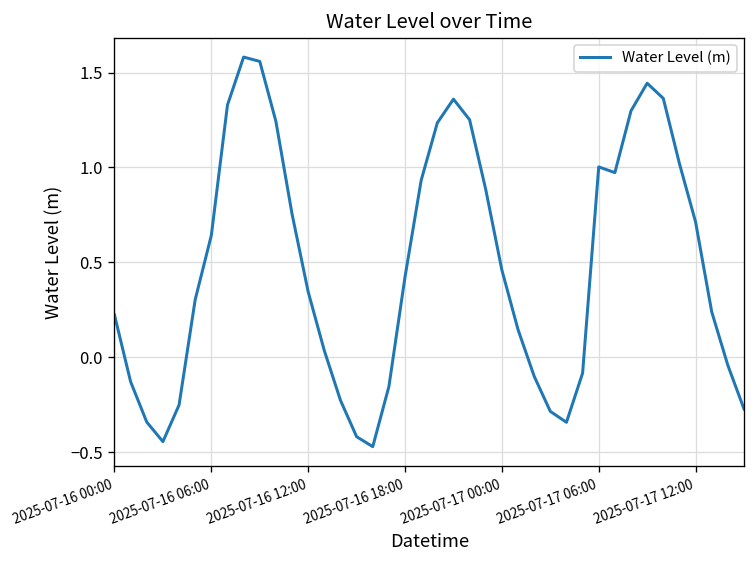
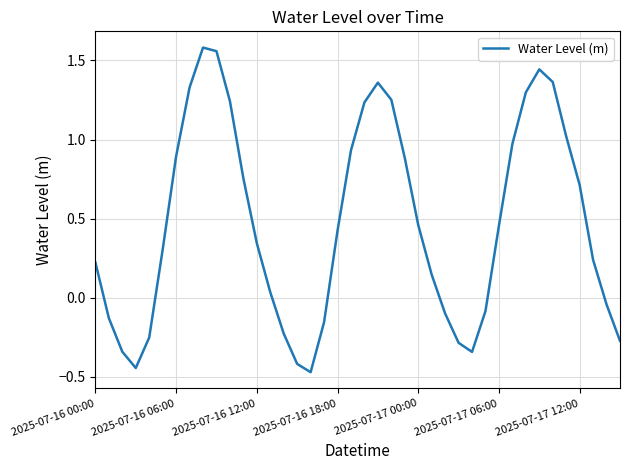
  {
    "2025-07-16 00:00": 0.22,
-   "2025-07-16 06:00": 0.64,
+   "2025-07-16 06:00": 0.89,
    "2025-07-16 12:00": 0.34,
    "2025-07-16 18:00": 0.42,
    "2025-07-17 00:00": 0.46,
-   "2025-07-17 06:00": 1.00,
+   "2025-07-17 06:00": 0.46,
    "2025-07-17 12:00": 0.71
  }
